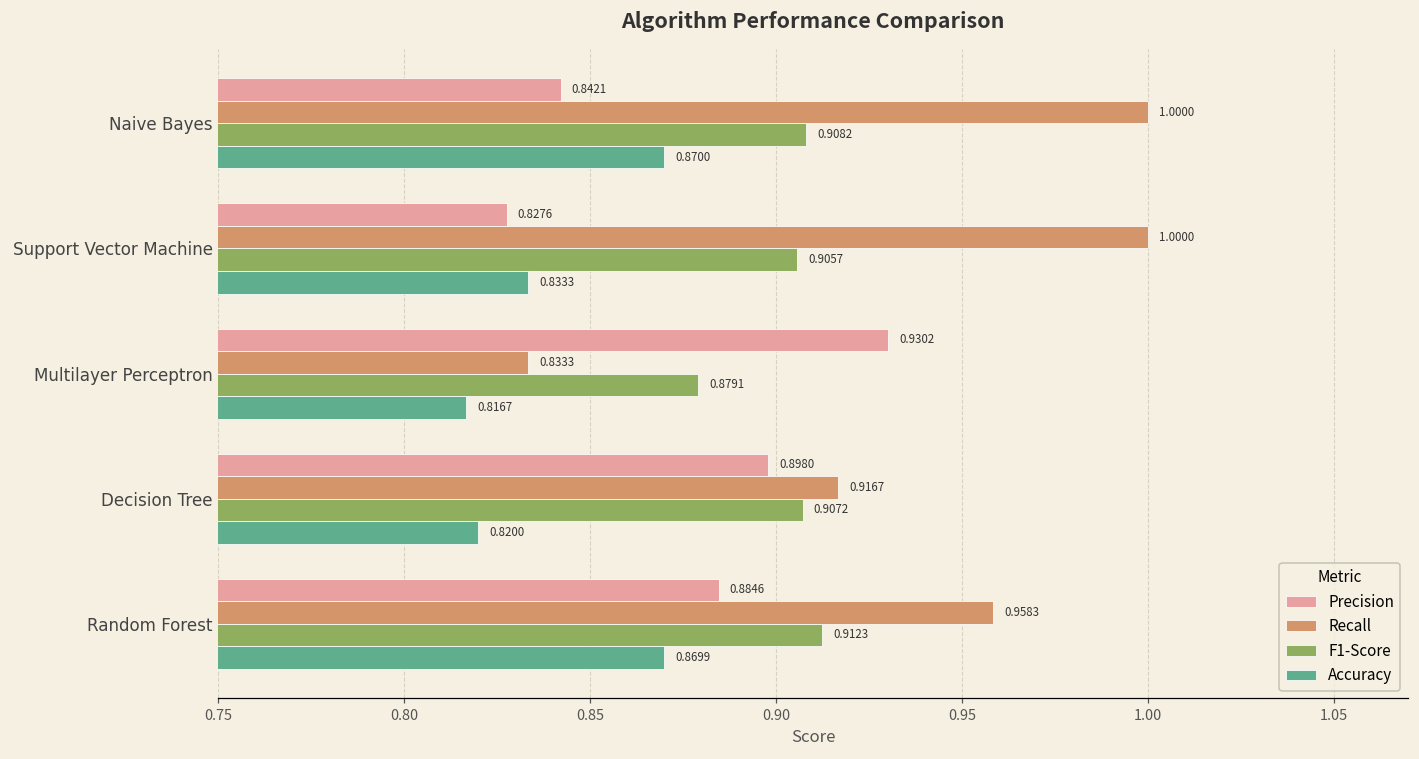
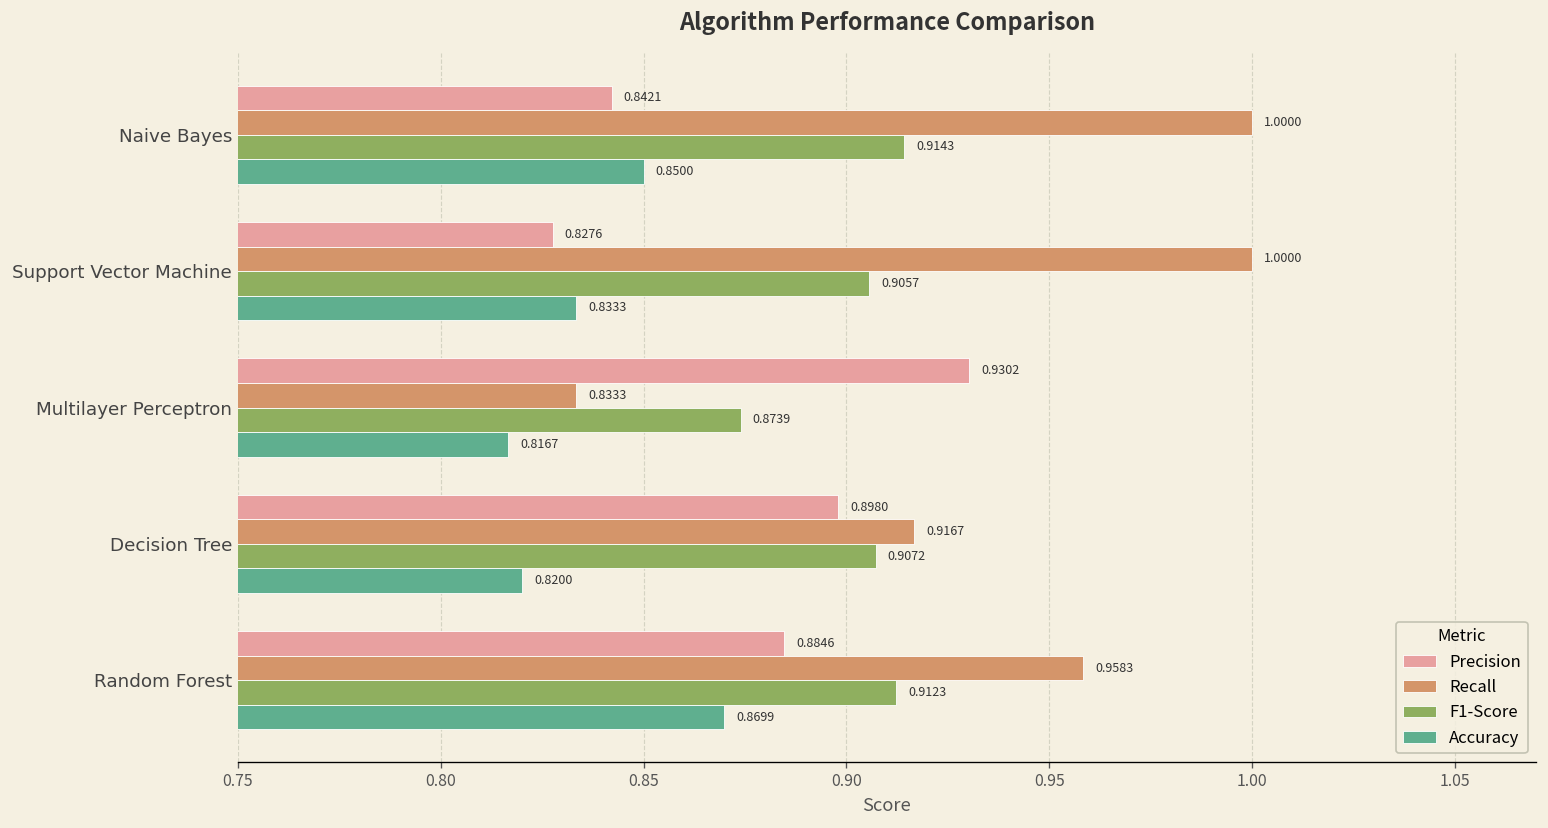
  {
    "F1-Score": {
-     "Naive Bayes": 0.9082,
+     "Naive Bayes": 0.9143,
      "Support Vector Machine": 0.9057,
-     "Multilayer Perceptron": 0.8791,
+     "Multilayer Perceptron": 0.8739,
      "Decision Tree": 0.9072,
      "Random Forest": 0.9123
    },
    "Accuracy": {
-     "Naive Bayes": 0.8700,
+     "Naive Bayes": 0.8500,
      "Support Vector Machine": 0.8333,
      "Multilayer Perceptron": 0.8167,
      "Decision Tree": 0.8200,
      "Random Forest": 0.8699
    }
  }
